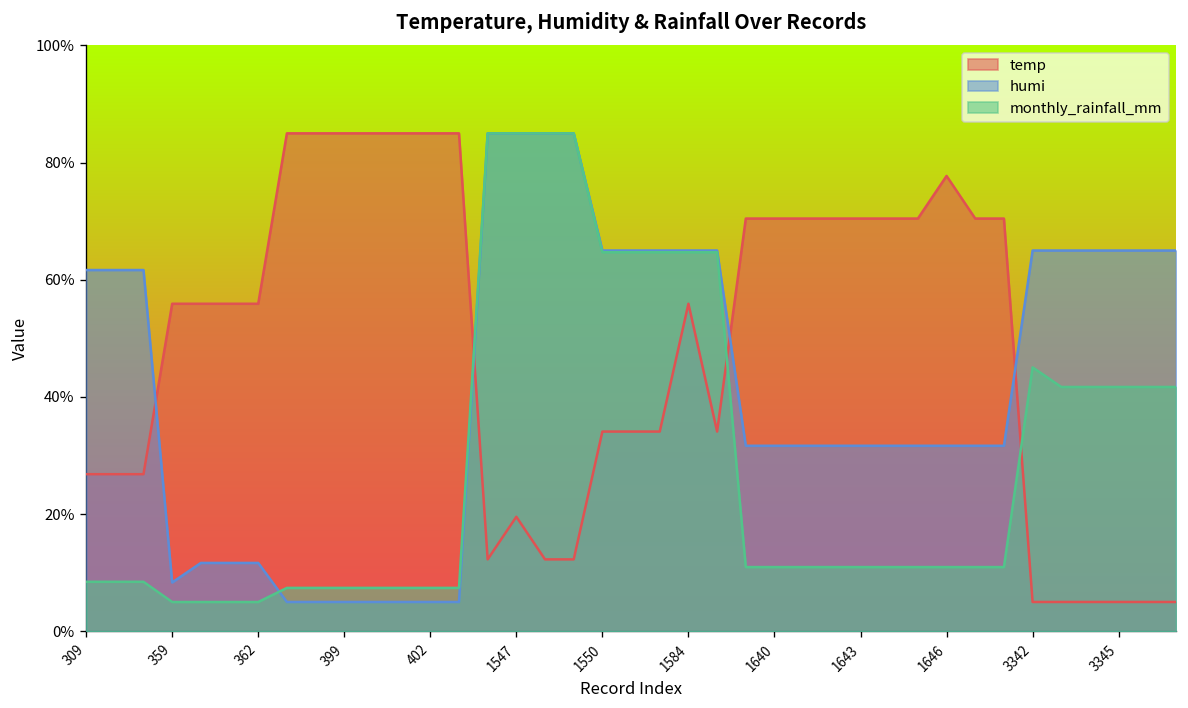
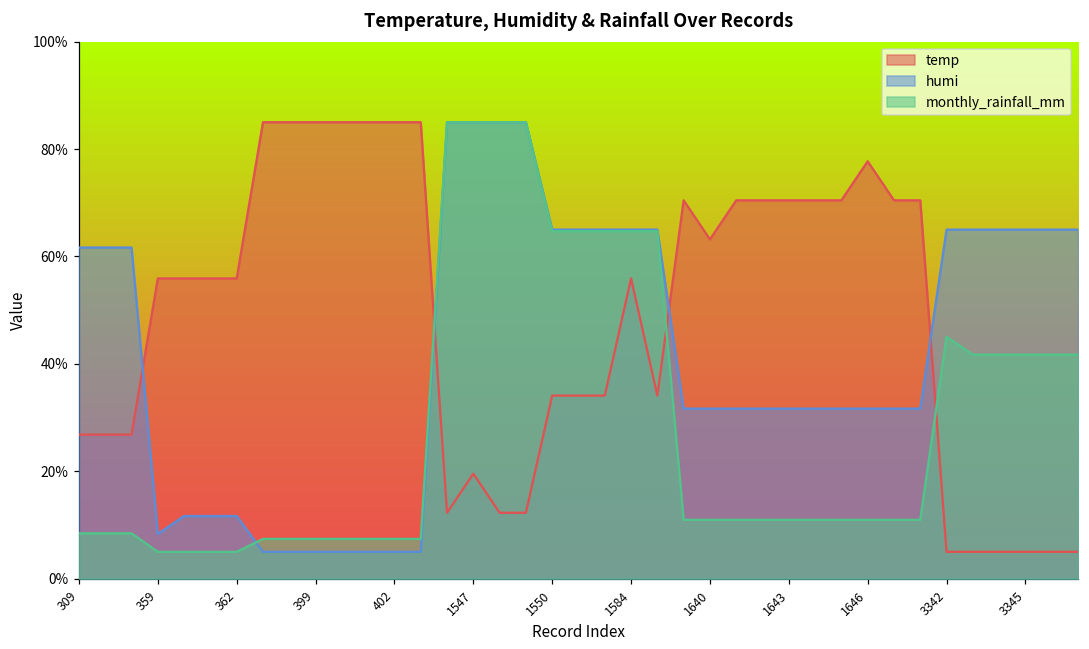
  {
    "temp": {
      "309": "27%",
      "359": "56%",
      "362": "56%",
      "399": "85%",
      "402": "85%",
      "1547": "20%",
      "1550": "34%",
      "1584": "56%",
-     "1640": "70%",
+     "1640": "63%",
      "1643": "70%",
      "1646": "78%",
      "3342": "5%",
      "3345": "5%"
    },
    "humi": {
      "309": "62%",
      "359": "8%",
      "362": "12%",
      "399": "5%",
      "402": "5%",
      "1640": "32%",
      "1643": "32%",
      "1646": "32%",
      "3342": "65%",
      "3345": "65%"
    },
    "monthly_rainfall_mm": {
      "309": "8%",
      "359": "5%",
      "362": "5%",
      "399": "7%",
      "402": "7%",
      "1640": "11%",
      "1643": "11%",
      "1646": "11%",
      "3342": "45%",
      "3345": "42%"
    }
  }
